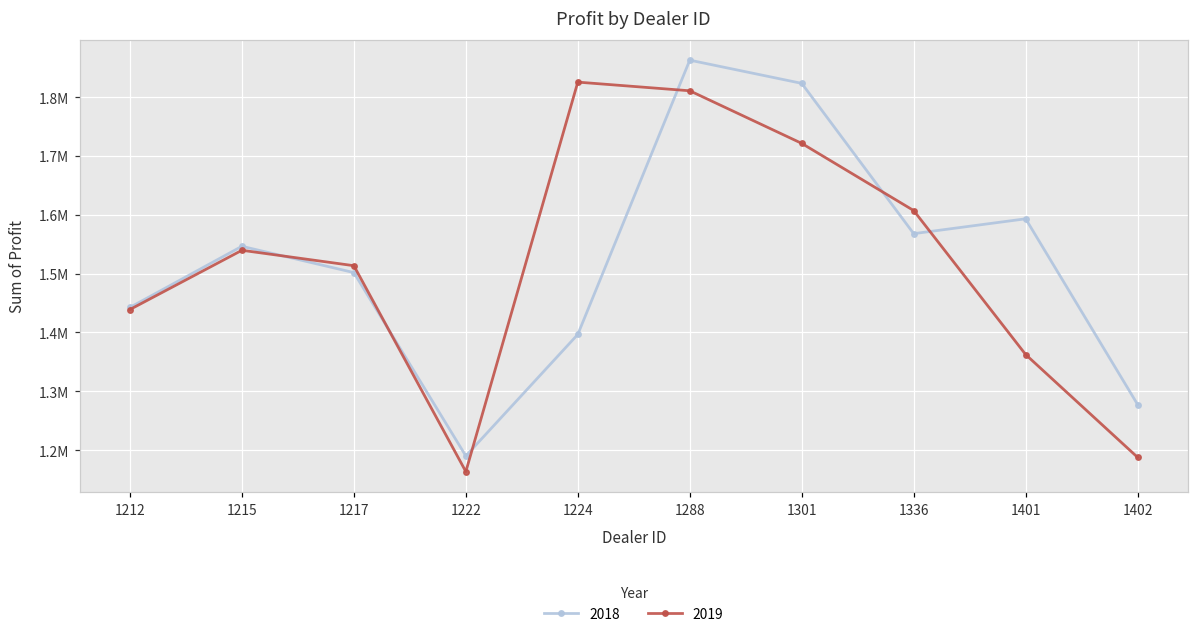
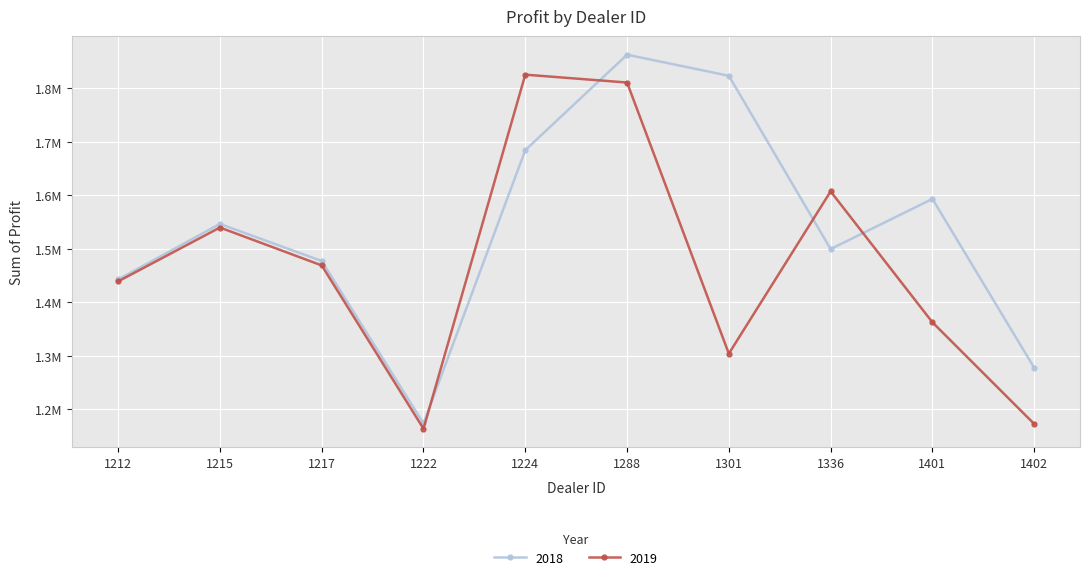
  {
    "2018": {
      "1215": 1550000,
-     "1217": 1500000,
-     "1222": 1190000,
-     "1224": 1400000,
+     "1217": 1480000,
+     "1222": 1170000,
+     "1224": 1680000,
      "1288": 1860000,
      "1301": 1820000,
-     "1336": 1570000,
+     "1336": 1500000,
      "1401": 1590000,
      "1402": 1280000
    },
    "2019": {
      "1215": 1540000,
-     "1217": 1510000,
+     "1217": 1470000,
      "1222": 1160000,
      "1224": 1830000,
      "1288": 1810000,
-     "1301": 1720000,
+     "1301": 1300000,
      "1336": 1610000,
      "1401": 1360000,
-     "1402": 1190000
+     "1402": 1170000
    }
  }
